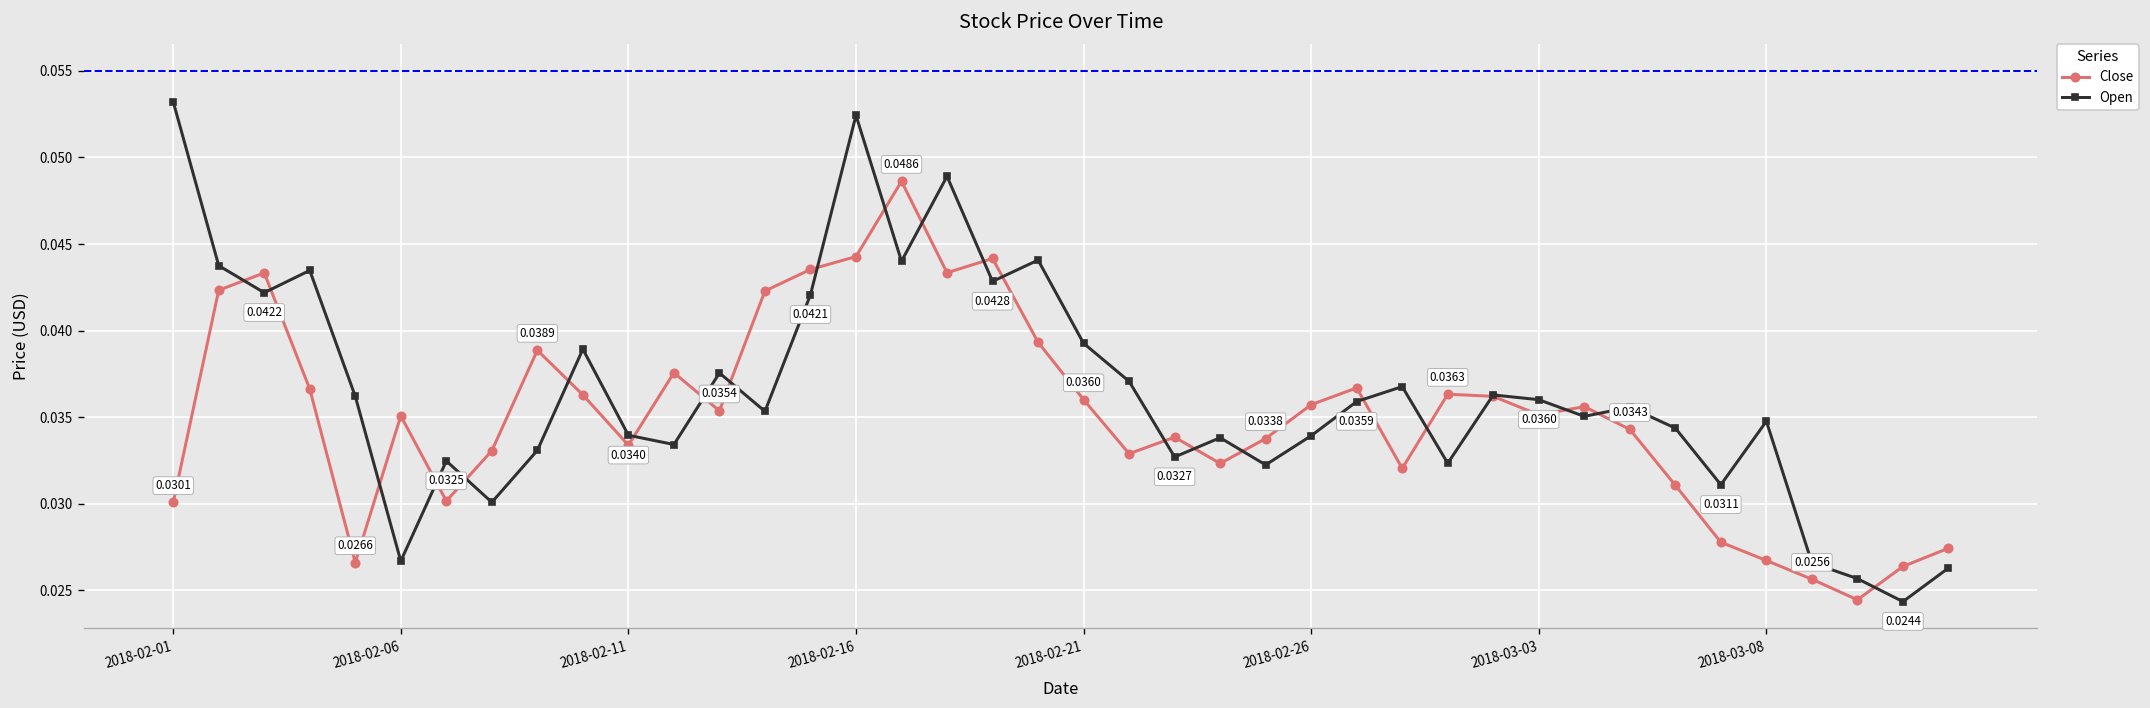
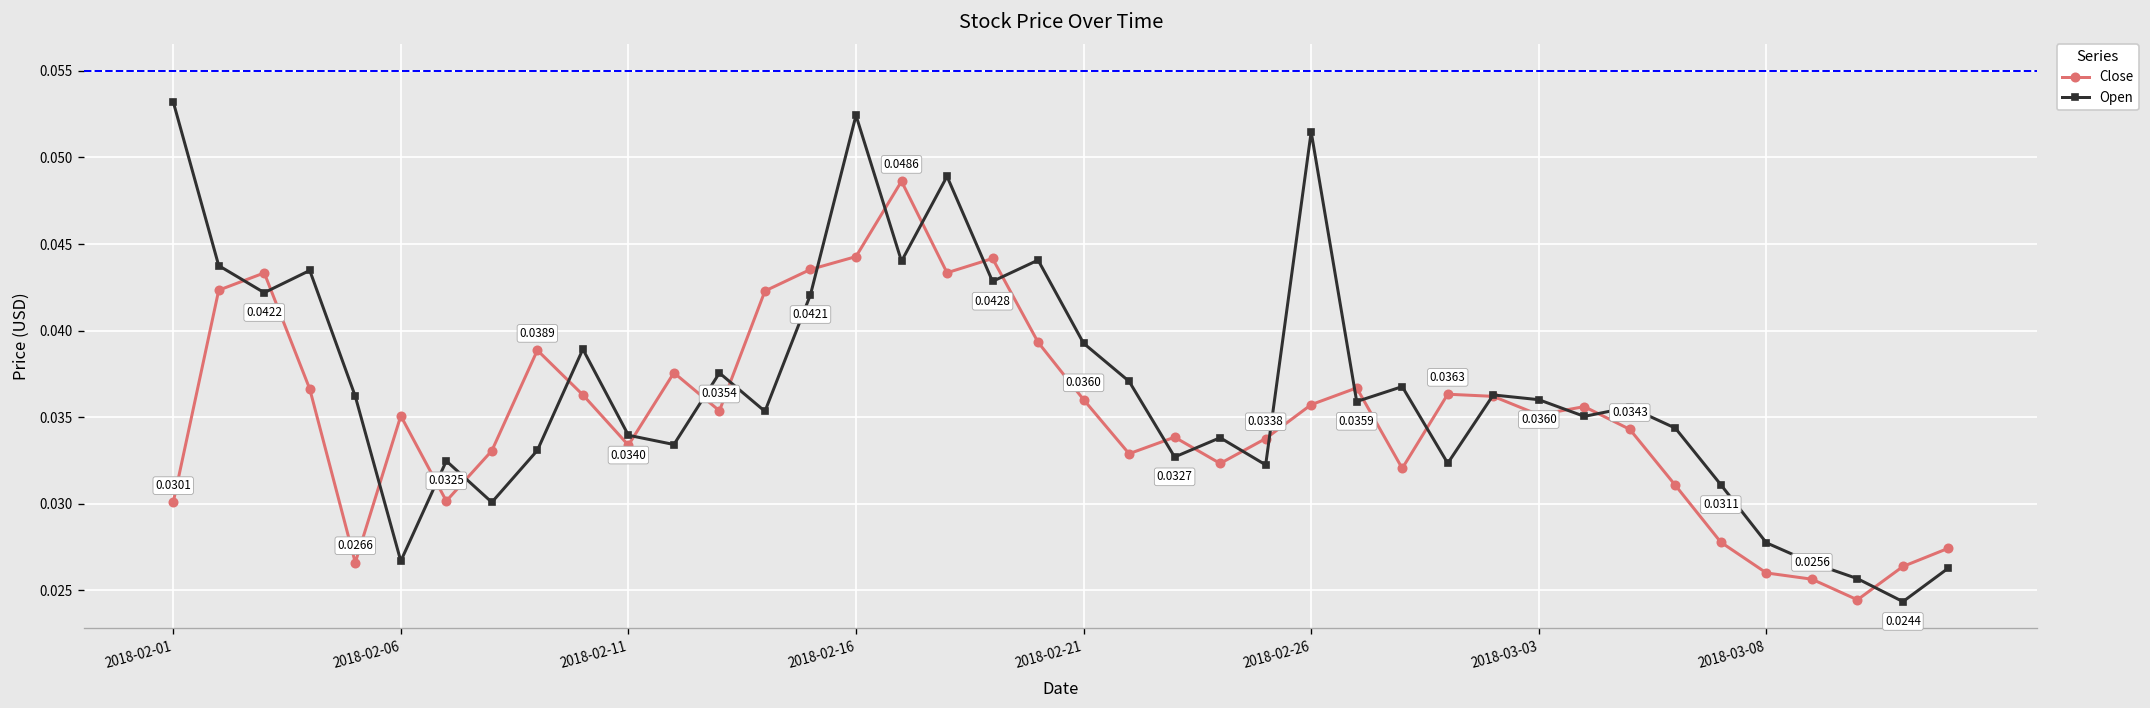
  {
    "Close": {
      "2018-02-06": 0.0351,
      "2018-02-16": 0.0443,
      "2018-02-26": 0.0357,
-     "2018-03-08": 0.0267
+     "2018-03-08": 0.0260
    },
    "Open": {
      "2018-02-01": 0.0532,
      "2018-02-06": 0.0267,
      "2018-02-16": 0.0524,
      "2018-02-21": 0.0393,
-     "2018-02-26": 0.0339,
-     "2018-03-08": 0.0348
+     "2018-02-26": 0.0515,
+     "2018-03-08": 0.0278
    }
  }
